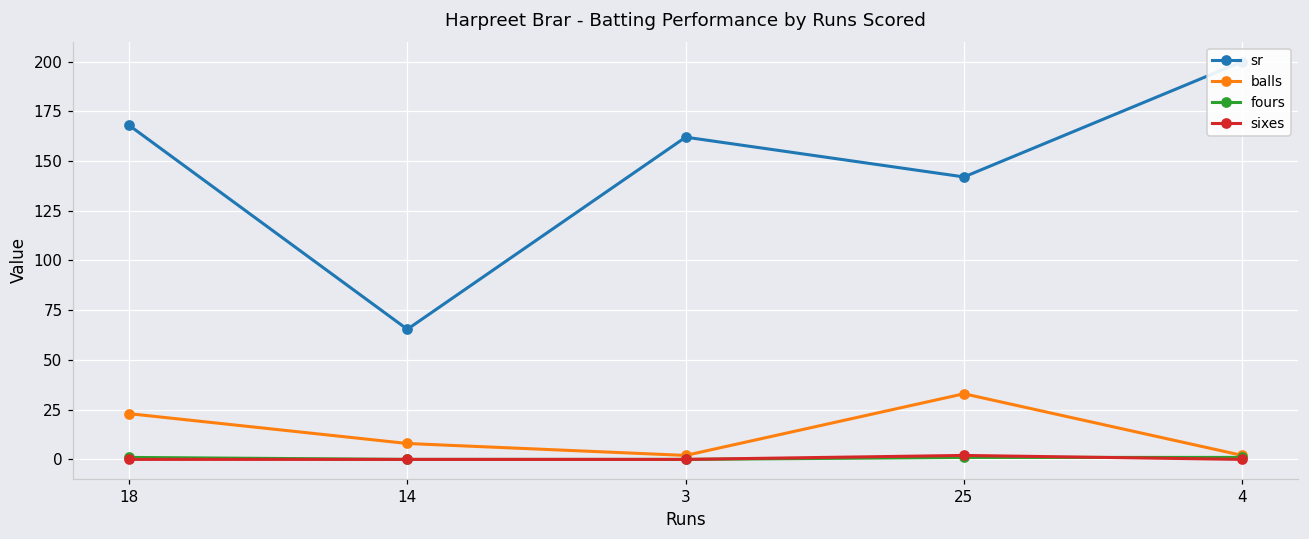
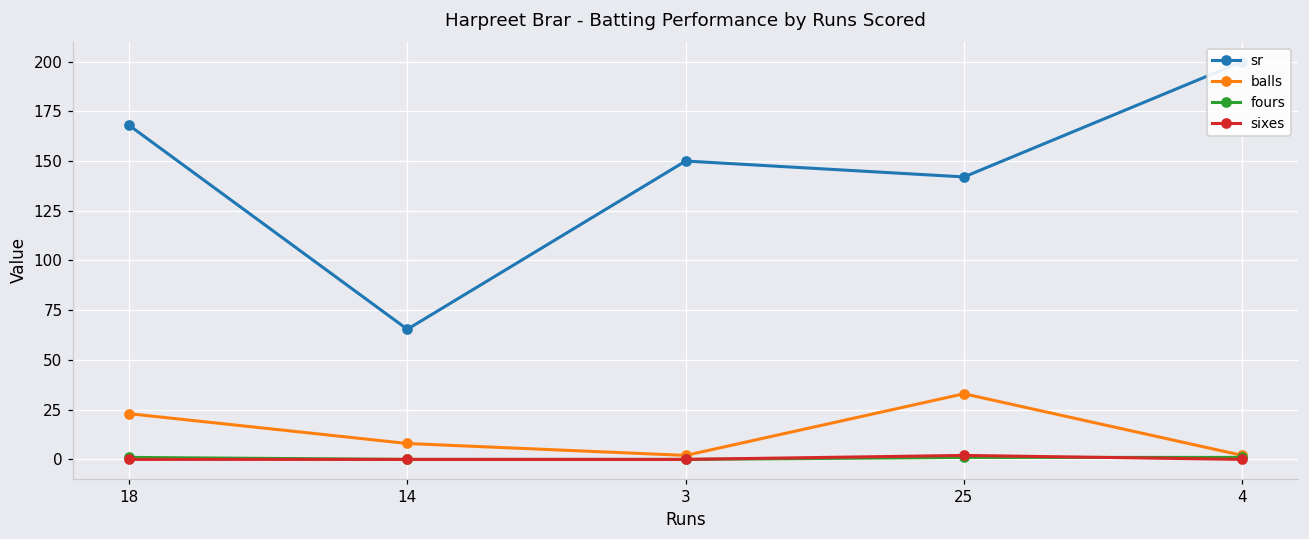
  {
    "sr": {
      "18": 168,
      "14": 65,
-     "3": 162,
+     "3": 150,
      "25": 142
    },
    "balls": {
      "18": 23,
      "14": 8,
      "3": 2,
      "25": 33
    }
  }
